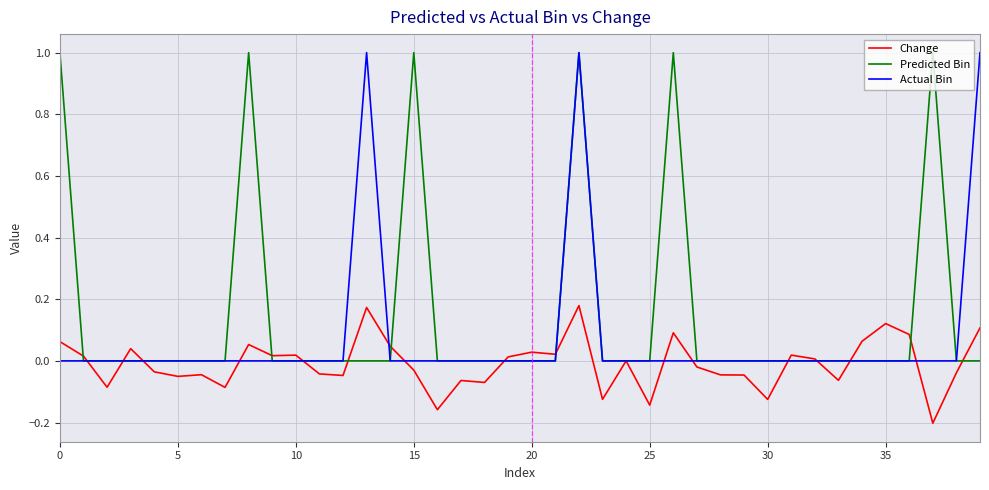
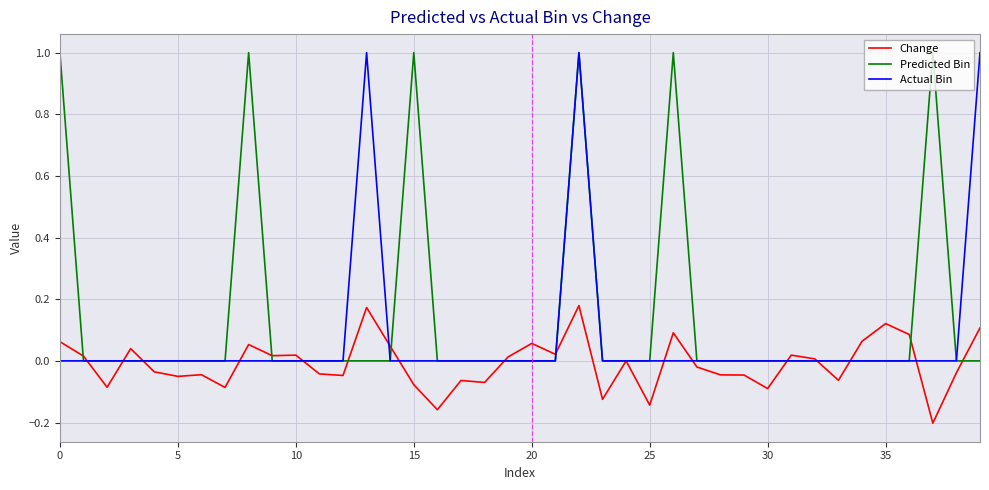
  {
    "Change": {
      "0": 0.06,
      "5": -0.05,
      "10": 0.02,
-     "15": -0.03,
-     "20": 0.03,
+     "15": -0.08,
+     "20": 0.06,
      "25": -0.14,
-     "30": -0.12,
+     "30": -0.09,
      "35": 0.12
    },
    "Predicted Bin": {
      "0": 1.00,
      "15": 1.00
    },
    "Actual Bin": {
      "0": 0.00,
      "15": 0.00
    }
  }
